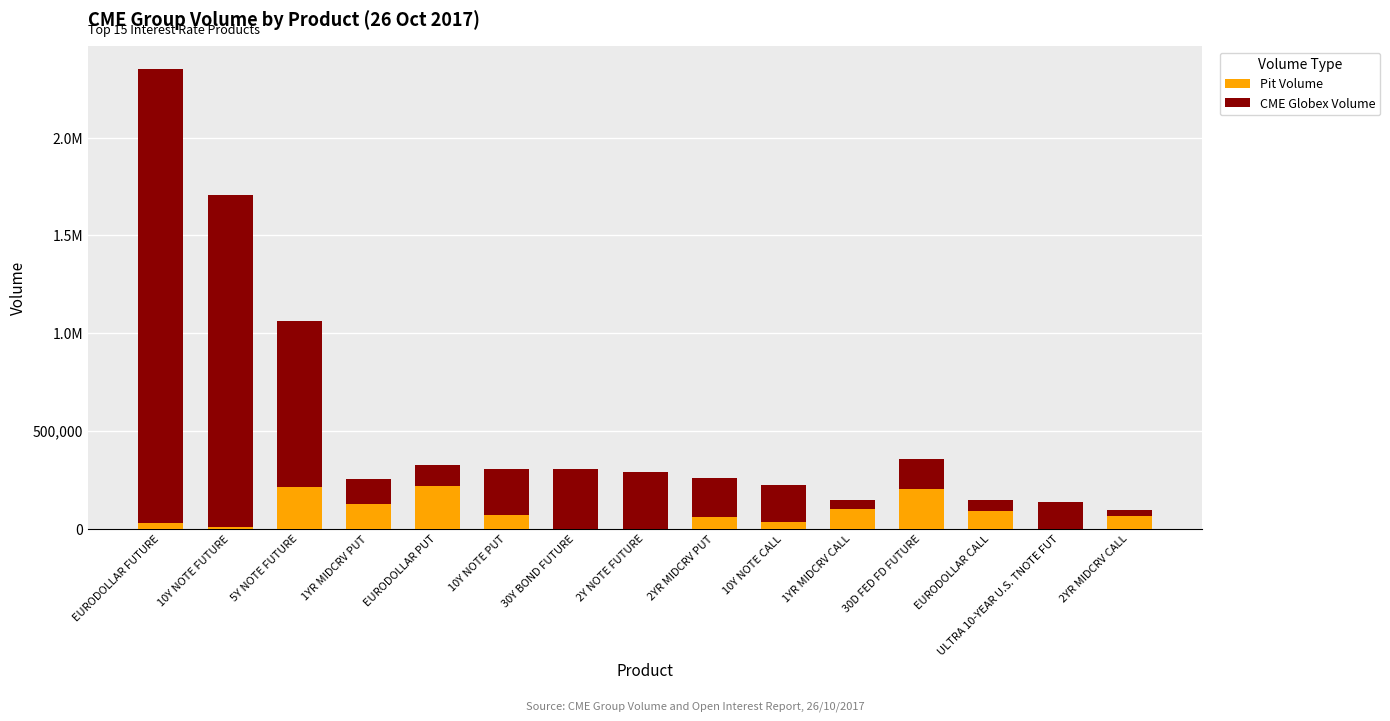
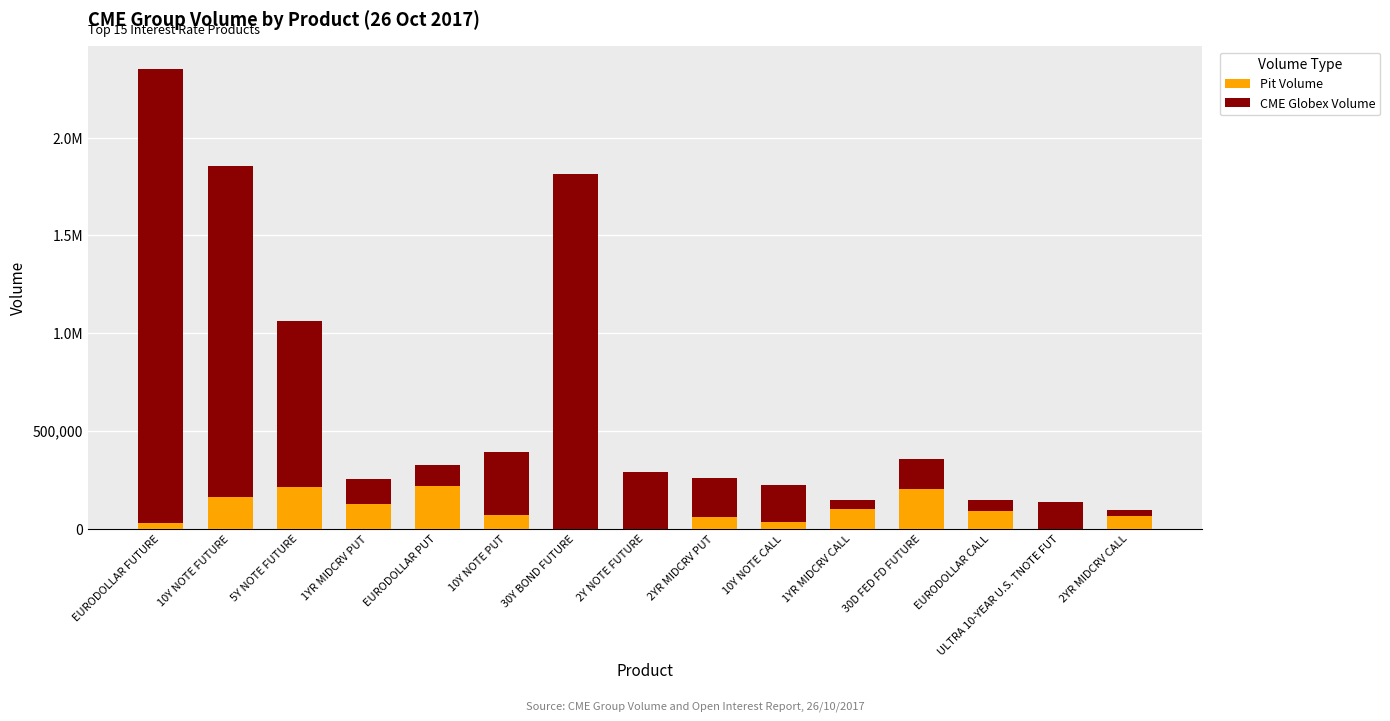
  {
    "Pit Volume": {
      "EURODOLLAR FUTURE": "30,000",
-     "10Y NOTE FUTURE": "10,000",
+     "10Y NOTE FUTURE": "160,000",
      "5Y NOTE FUTURE": "210,000",
      "1YR MIDCRV PUT": "120,000",
      "EURODOLLAR PUT": "220,000",
      "10Y NOTE PUT": "70,000",
      "2Y NOTE FUTURE": "0",
      "2YR MIDCRV PUT": "60,000",
      "10Y NOTE CALL": "30,000",
      "1YR MIDCRV CALL": "100,000",
      "30D FED FD FUTURE": "200,000",
      "EURODOLLAR CALL": "90,000",
      "ULTRA 10-YEAR U.S. TNOTE FUT": "0",
      "2YR MIDCRV CALL": "70,000"
    },
    "CME Globex Volume": {
      "EURODOLLAR FUTURE": "2,320,000",
      "10Y NOTE FUTURE": "1,700,000",
      "5Y NOTE FUTURE": "850,000",
      "1YR MIDCRV PUT": "130,000",
      "EURODOLLAR PUT": "110,000",
-     "10Y NOTE PUT": "240,000",
-     "30Y BOND FUTURE": "310,000",
+     "10Y NOTE PUT": "320,000",
+     "30Y BOND FUTURE": "1,810,000",
      "2Y NOTE FUTURE": "290,000",
      "2YR MIDCRV PUT": "200,000",
      "10Y NOTE CALL": "190,000",
      "1YR MIDCRV CALL": "40,000",
      "30D FED FD FUTURE": "160,000",
      "EURODOLLAR CALL": "60,000",
      "ULTRA 10-YEAR U.S. TNOTE FUT": "140,000",
      "2YR MIDCRV CALL": "30,000"
    }
  }
